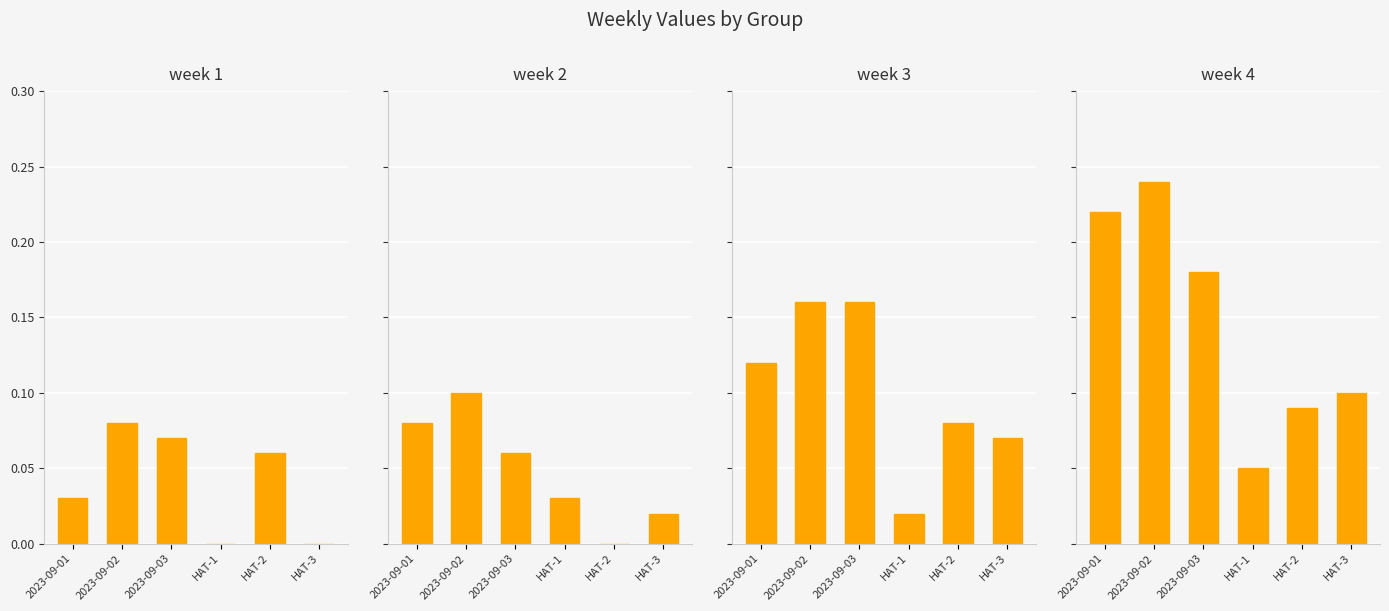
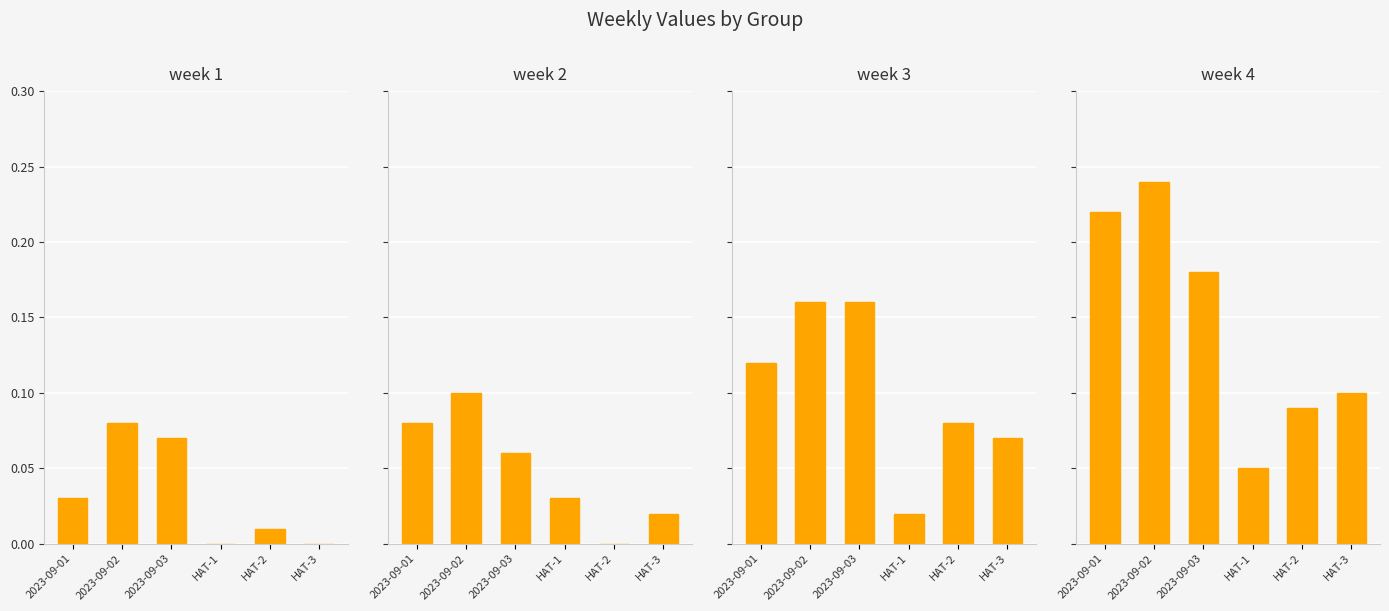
  {
    "week 1": {
      "2023-09-01": 0.03,
      "2023-09-02": 0.08,
      "2023-09-03": 0.07,
      "HAT-1": 0.00,
-     "HAT-2": 0.06,
+     "HAT-2": 0.01,
      "HAT-3": 0.00
    }
  }
